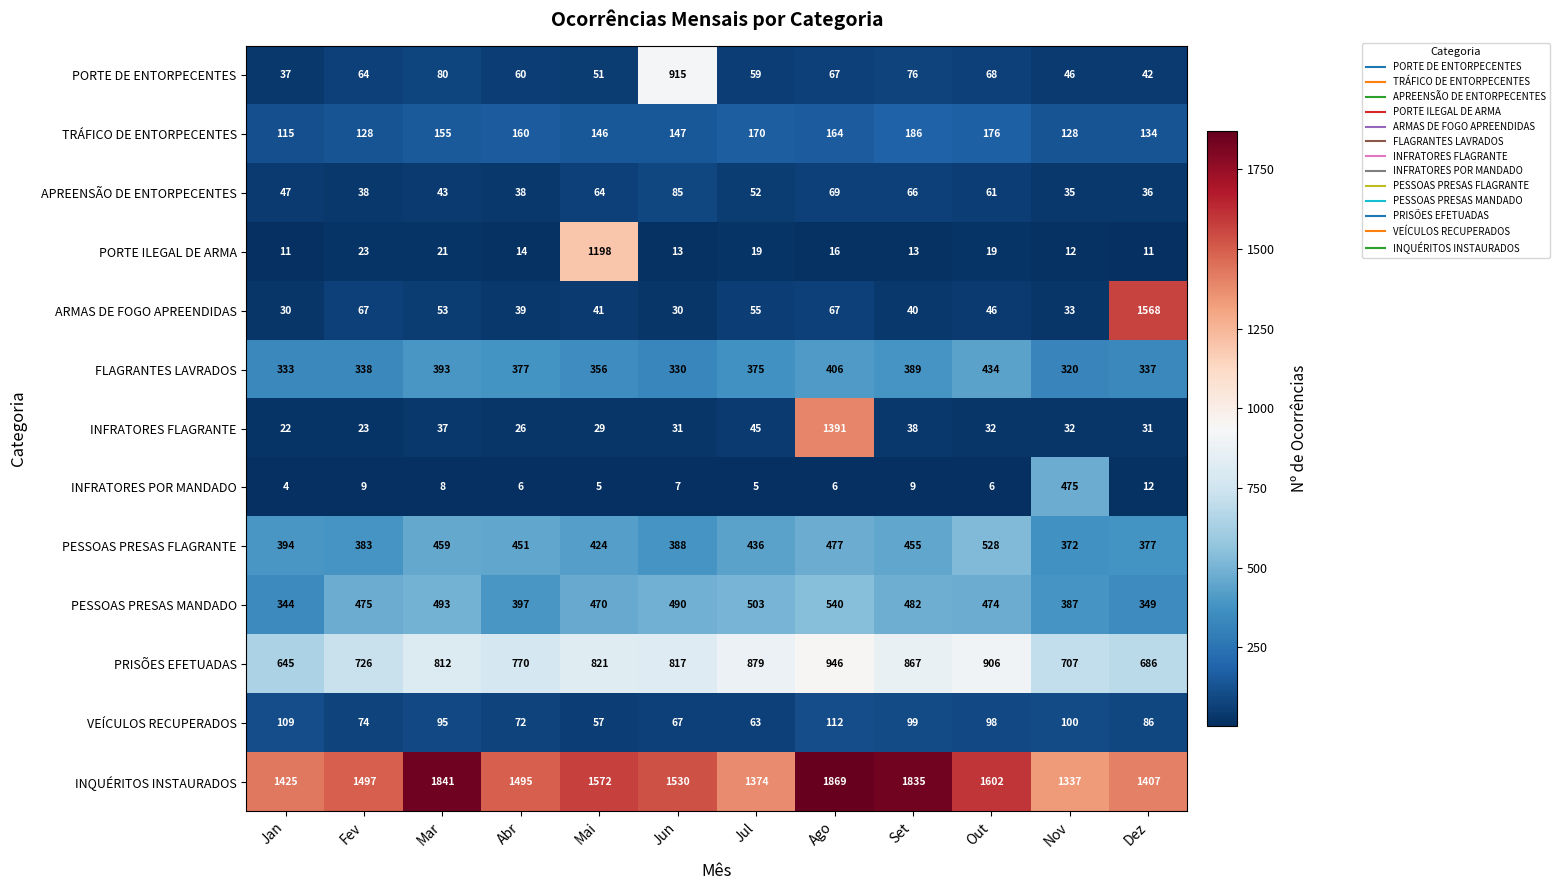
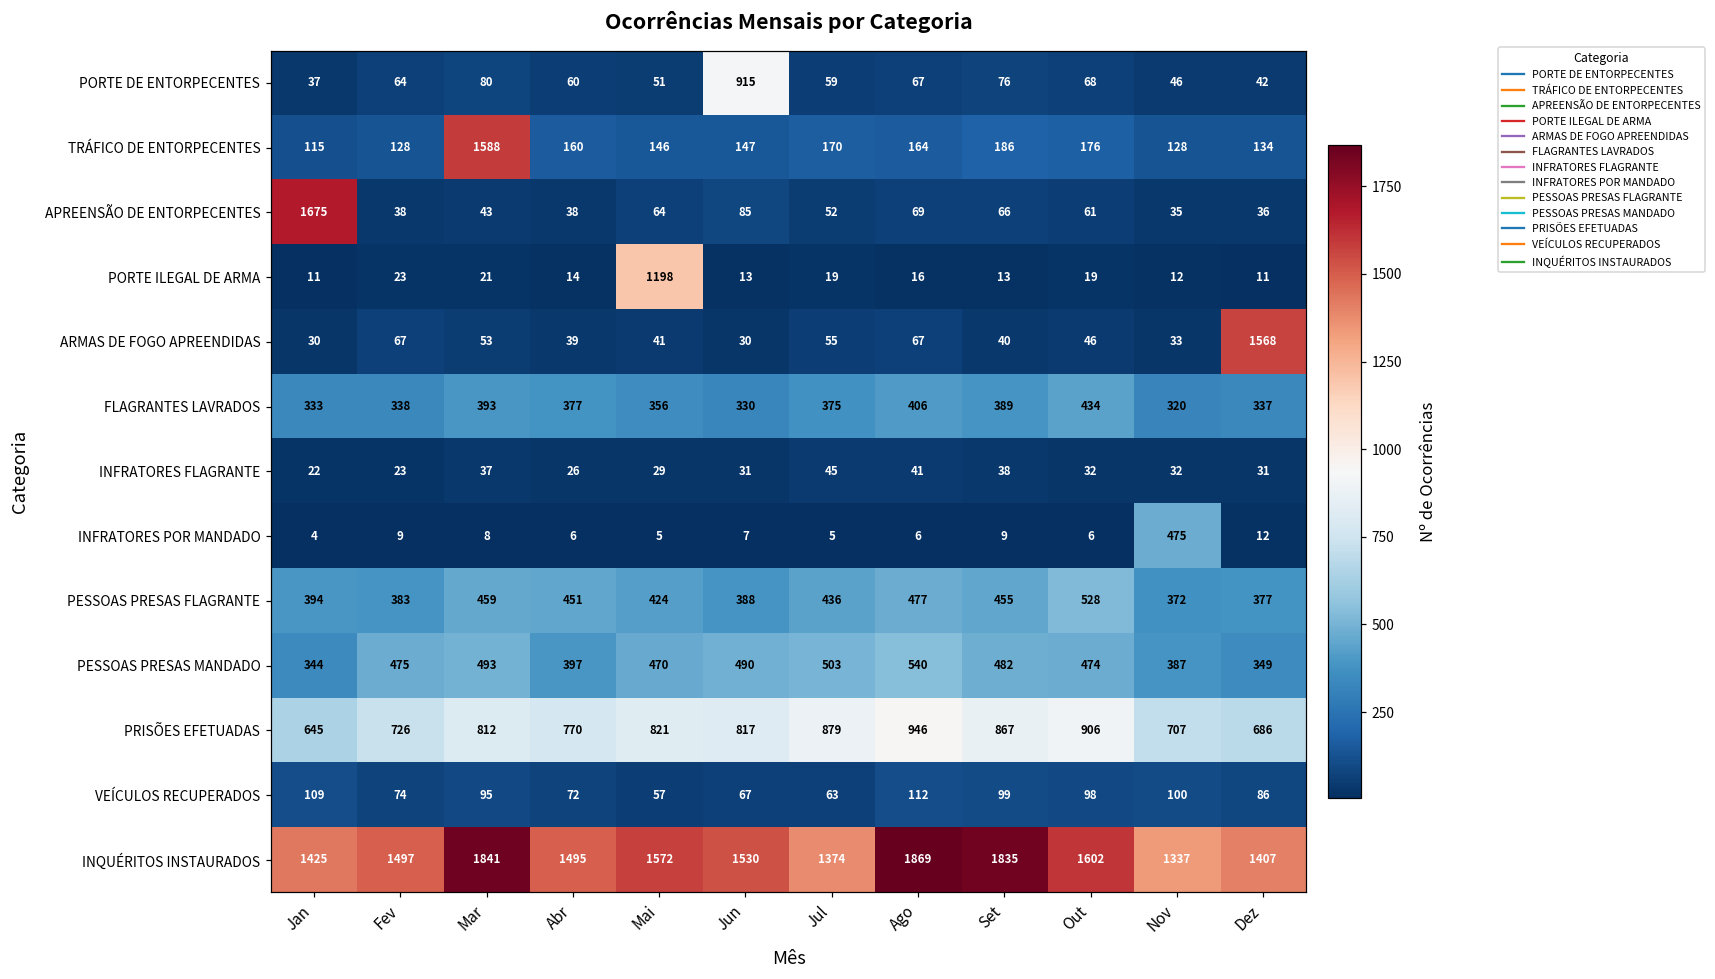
  {
    "PORTE DE ENTORPECENTES": {
      "Jan": 37,
      "Fev": 64,
      "Mar": 80,
      "Abr": 60,
      "Mai": 51,
      "Jun": 915,
      "Jul": 59,
      "Ago": 67,
      "Set": 76,
      "Out": 68,
      "Nov": 46,
      "Dez": 42
    },
    "TRÁFICO DE ENTORPECENTES": {
      "Jan": 115,
      "Fev": 128,
-     "Mar": 155,
+     "Mar": 1588,
      "Abr": 160,
      "Mai": 146,
      "Jun": 147,
      "Jul": 170,
      "Ago": 164,
      "Set": 186,
      "Out": 176,
      "Nov": 128,
      "Dez": 134
    },
    "APREENSÃO DE ENTORPECENTES": {
-     "Jan": 47,
+     "Jan": 1675,
      "Fev": 38,
      "Mar": 43,
      "Abr": 38,
      "Mai": 64,
      "Jun": 85,
      "Jul": 52,
      "Ago": 69,
      "Set": 66,
      "Out": 61,
      "Nov": 35,
      "Dez": 36
    },
    "PORTE ILEGAL DE ARMA": {
      "Jan": 11,
      "Fev": 23,
      "Mar": 21,
      "Abr": 14,
      "Mai": 1198,
      "Jun": 13,
      "Jul": 19,
      "Ago": 16,
      "Set": 13,
      "Out": 19,
      "Nov": 12,
      "Dez": 11
    },
    "ARMAS DE FOGO APREENDIDAS": {
      "Jan": 30,
      "Fev": 67,
      "Mar": 53,
      "Abr": 39,
      "Mai": 41,
      "Jun": 30,
      "Jul": 55,
      "Ago": 67,
      "Set": 40,
      "Out": 46,
      "Nov": 33,
      "Dez": 1568
    },
    "FLAGRANTES LAVRADOS": {
      "Jan": 333,
      "Fev": 338,
      "Mar": 393,
      "Abr": 377,
      "Mai": 356,
      "Jun": 330,
      "Jul": 375,
      "Ago": 406,
      "Set": 389,
      "Out": 434,
      "Nov": 320,
      "Dez": 337
    },
    "INFRATORES FLAGRANTE": {
      "Jan": 22,
      "Fev": 23,
      "Mar": 37,
      "Abr": 26,
      "Mai": 29,
      "Jun": 31,
      "Jul": 45,
-     "Ago": 1391,
+     "Ago": 41,
      "Set": 38,
      "Out": 32,
      "Nov": 32,
      "Dez": 31
    },
    "INFRATORES POR MANDADO": {
      "Jan": 4,
      "Fev": 9,
      "Mar": 8,
      "Abr": 6,
      "Mai": 5,
      "Jun": 7,
      "Jul": 5,
      "Ago": 6,
      "Set": 9,
      "Out": 6,
      "Nov": 475,
      "Dez": 12
    },
    "PESSOAS PRESAS FLAGRANTE": {
      "Jan": 394,
      "Fev": 383,
      "Mar": 459,
      "Abr": 451,
      "Mai": 424,
      "Jun": 388,
      "Jul": 436,
      "Ago": 477,
      "Set": 455,
      "Out": 528,
      "Nov": 372,
      "Dez": 377
    },
    "PESSOAS PRESAS MANDADO": {
      "Jan": 344,
      "Fev": 475,
      "Mar": 493,
      "Abr": 397,
      "Mai": 470,
      "Jun": 490,
      "Jul": 503,
      "Ago": 540,
      "Set": 482,
      "Out": 474,
      "Nov": 387,
      "Dez": 349
    },
    "PRISÕES EFETUADAS": {
      "Jan": 645,
      "Fev": 726,
      "Mar": 812,
      "Abr": 770,
      "Mai": 821,
      "Jun": 817,
      "Jul": 879,
      "Ago": 946,
      "Set": 867,
      "Out": 906,
      "Nov": 707,
      "Dez": 686
    },
    "VEÍCULOS RECUPERADOS": {
      "Jan": 109,
      "Fev": 74,
      "Mar": 95,
      "Abr": 72,
      "Mai": 57,
      "Jun": 67,
      "Jul": 63,
      "Ago": 112,
      "Set": 99,
      "Out": 98,
      "Nov": 100,
      "Dez": 86
    },
    "INQUÉRITOS INSTAURADOS": {
      "Jan": 1425,
      "Fev": 1497,
      "Mar": 1841,
      "Abr": 1495,
      "Mai": 1572,
      "Jun": 1530,
      "Jul": 1374,
      "Ago": 1869,
      "Set": 1835,
      "Out": 1602,
      "Nov": 1337,
      "Dez": 1407
    }
  }
